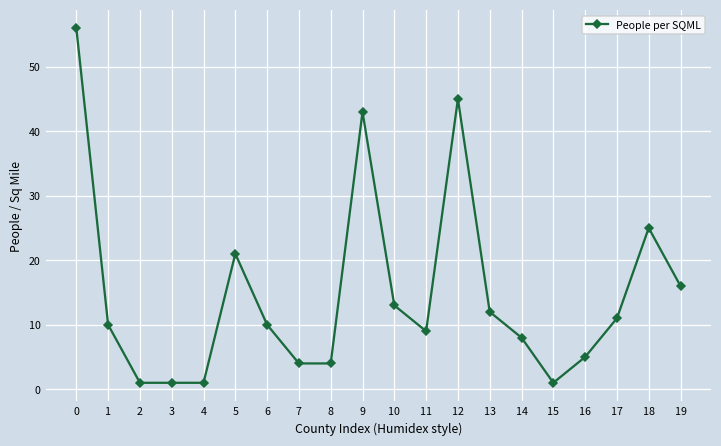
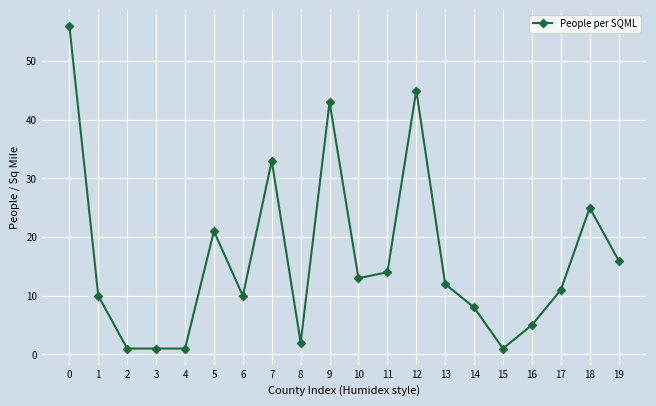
  {
    "0": 56,
    "1": 10,
    "2": 1,
    "3": 1,
    "4": 1,
    "5": 21,
    "6": 10,
-   "7": 4,
-   "8": 4,
+   "7": 33,
+   "8": 2,
    "9": 43,
    "10": 13,
-   "11": 9,
+   "11": 14,
    "12": 45,
    "13": 12,
    "14": 8,
    "15": 1,
    "16": 5,
    "17": 11,
    "18": 25,
    "19": 16
  }
